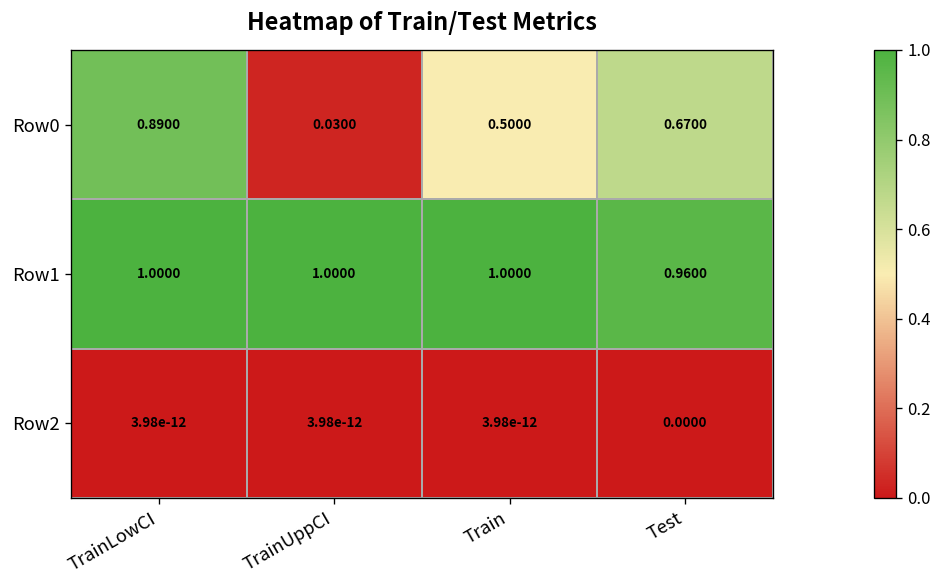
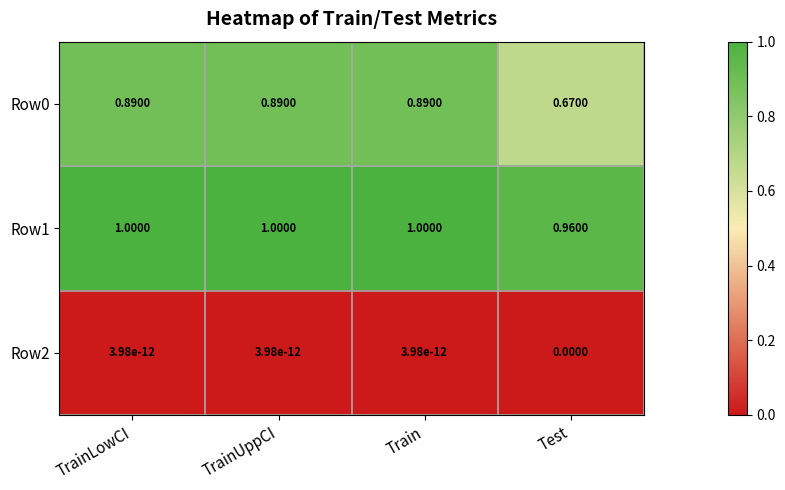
  {
    "Row0": {
      "TrainLowCI": "0.8900",
-     "TrainUppCI": "0.0300",
-     "Train": "0.5000",
+     "TrainUppCI": "0.8900",
+     "Train": "0.8900",
      "Test": "0.6700"
    },
    "Row1": {
      "TrainLowCI": "1.0000",
      "TrainUppCI": "1.0000",
      "Train": "1.0000",
      "Test": "0.9600"
    },
    "Row2": {
      "TrainLowCI": "3.98e-12",
      "TrainUppCI": "3.98e-12",
      "Train": "3.98e-12",
      "Test": "0.0000"
    }
  }
